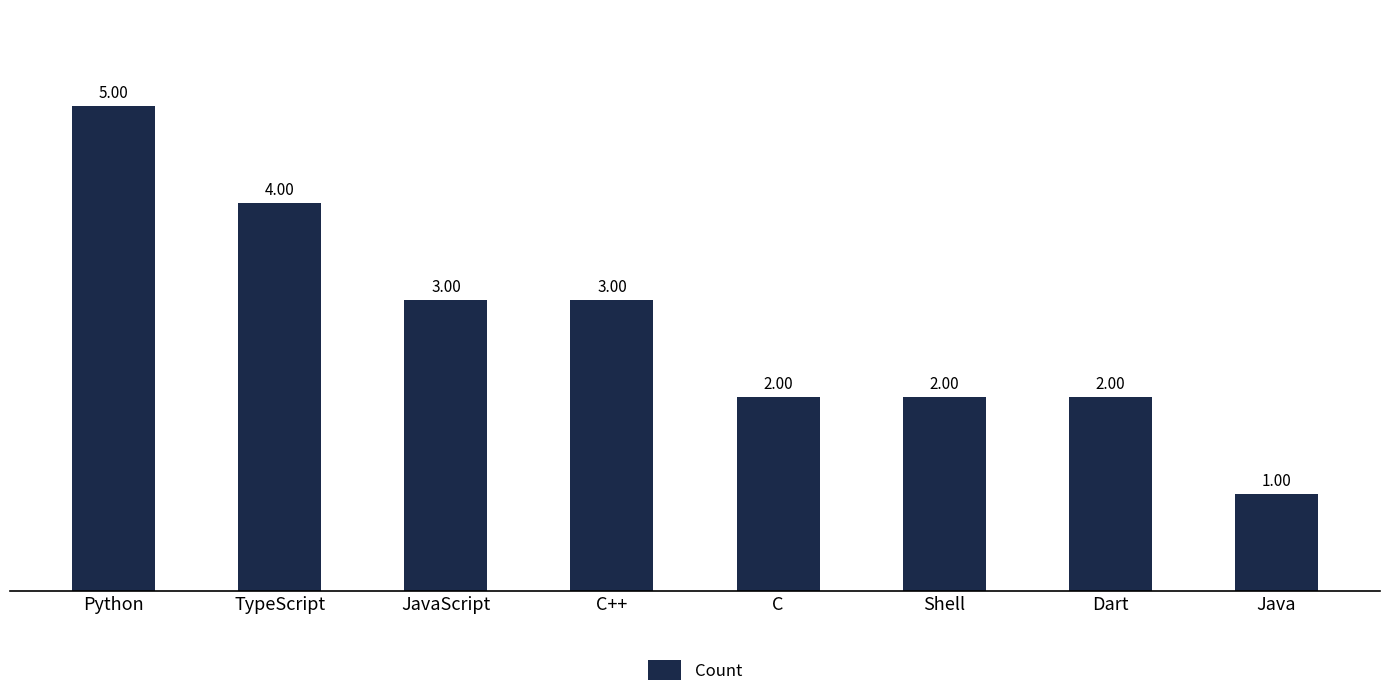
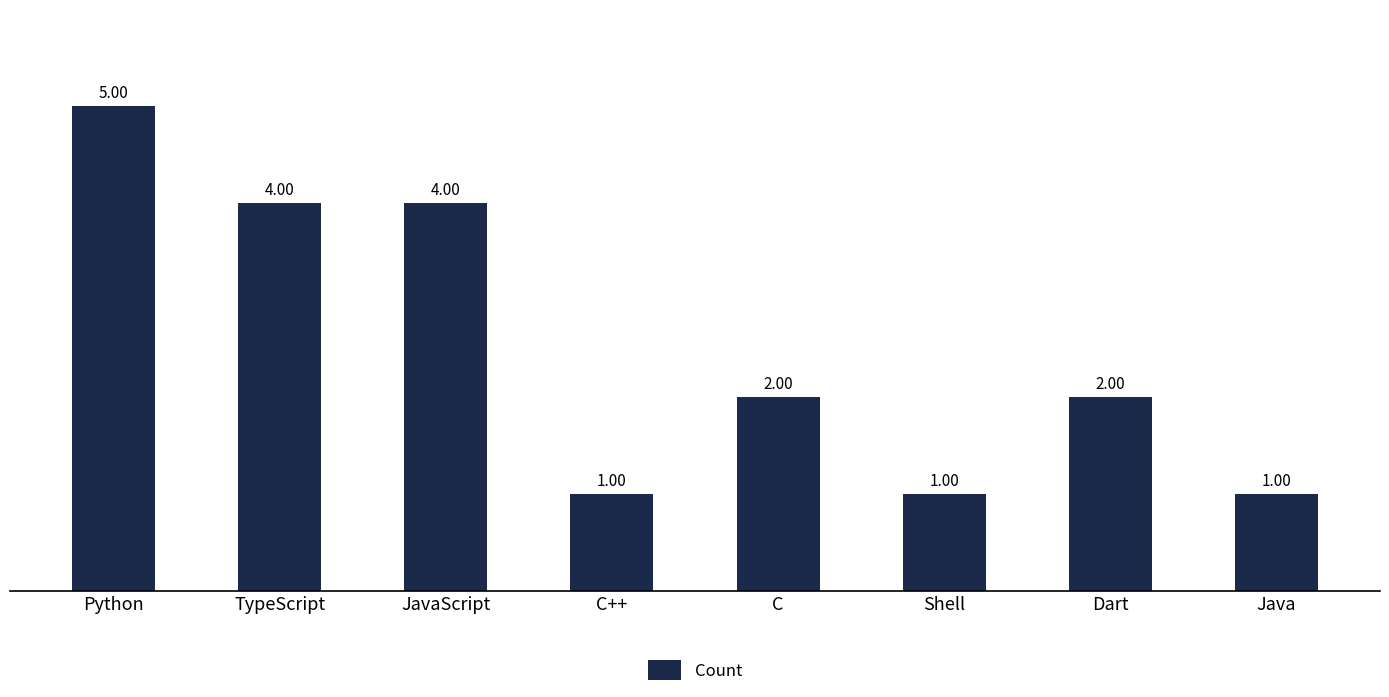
  {
    "Python": 5.00,
    "TypeScript": 4.00,
-   "JavaScript": 3.00,
-   "C++": 3.00,
+   "JavaScript": 4.00,
+   "C++": 1.00,
    "C": 2.00,
-   "Shell": 2.00,
+   "Shell": 1.00,
    "Dart": 2.00,
    "Java": 1.00
  }
